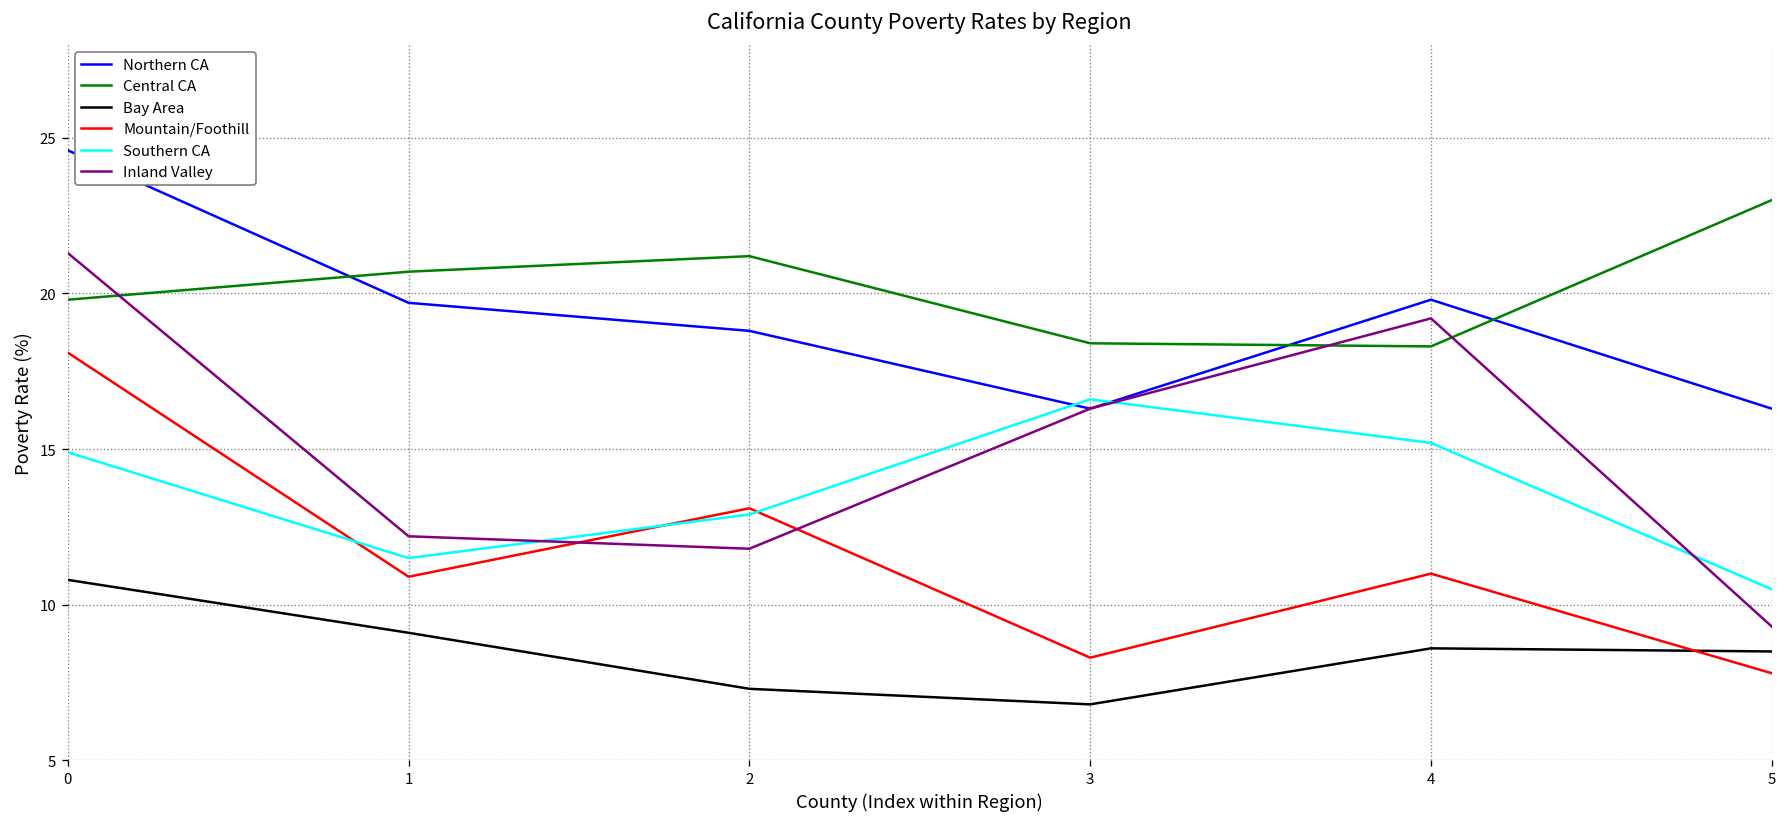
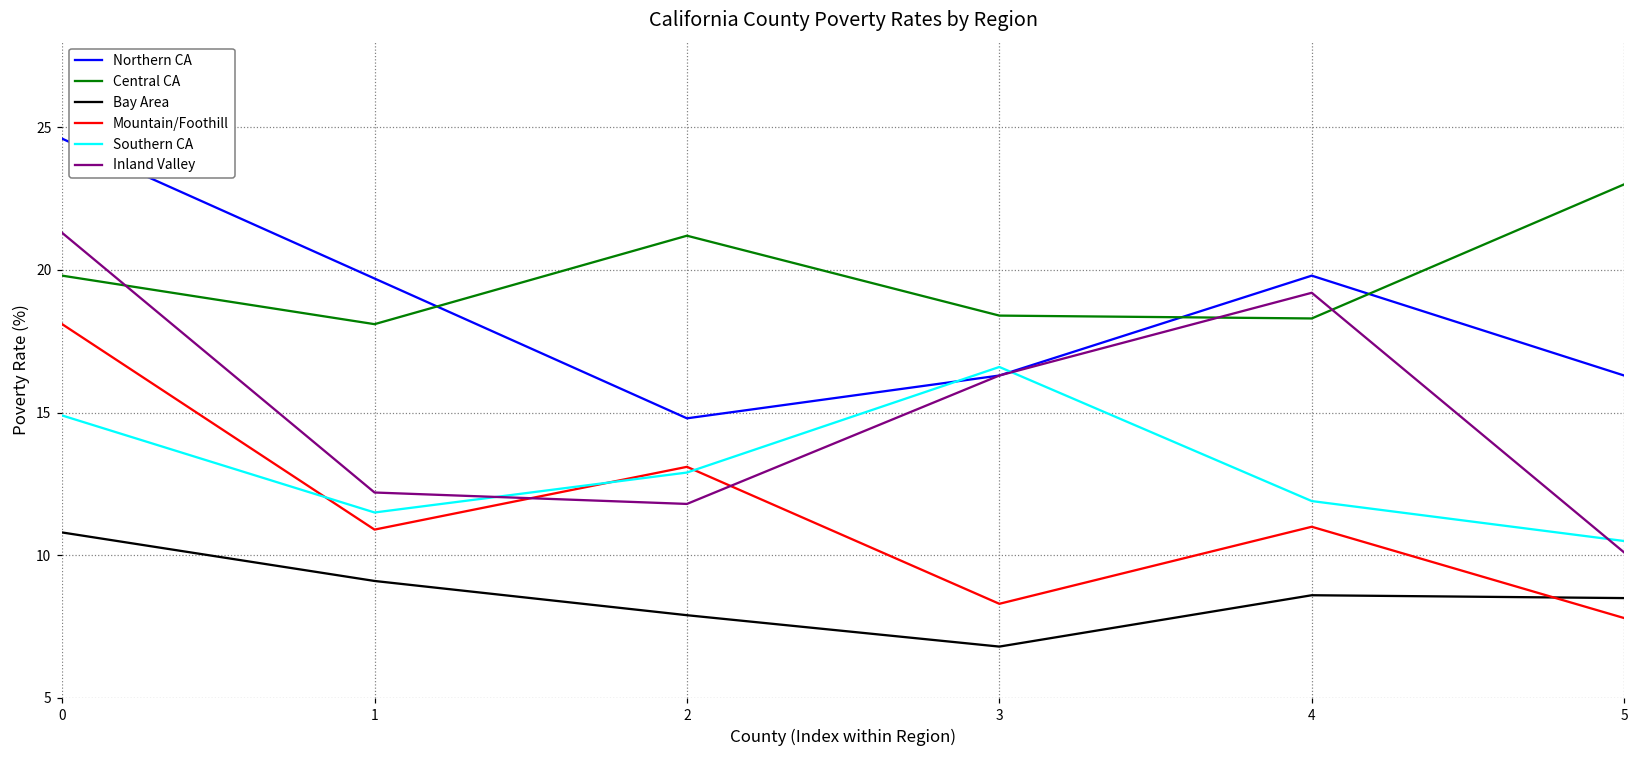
  {
    "Northern CA": {
      "0": 24.6,
      "1": 19.7,
-     "2": 18.8,
+     "2": 14.8,
      "4": 19.8,
      "5": 16.3
    },
    "Central CA": {
      "0": 19.8,
-     "1": 20.7,
+     "1": 18.1,
      "2": 21.2,
      "3": 18.4,
      "4": 18.3,
      "5": 23.0
    },
    "Bay Area": {
      "0": 10.8,
      "1": 9.1,
-     "2": 7.3,
+     "2": 7.9,
      "3": 6.8,
      "4": 8.6,
      "5": 8.5
    },
    "Mountain/Foothill": {
      "0": 18.1,
      "1": 10.9,
      "2": 13.1,
      "3": 8.3,
      "4": 11.0,
      "5": 7.8
    },
    "Southern CA": {
      "0": 14.9,
      "1": 11.5,
      "2": 12.9,
      "3": 16.6,
-     "4": 15.2,
+     "4": 11.9,
      "5": 10.5
    },
    "Inland Valley": {
      "0": 21.3,
      "1": 12.2,
      "2": 11.8,
      "4": 19.2,
-     "5": 9.3
+     "5": 10.1
    }
  }
